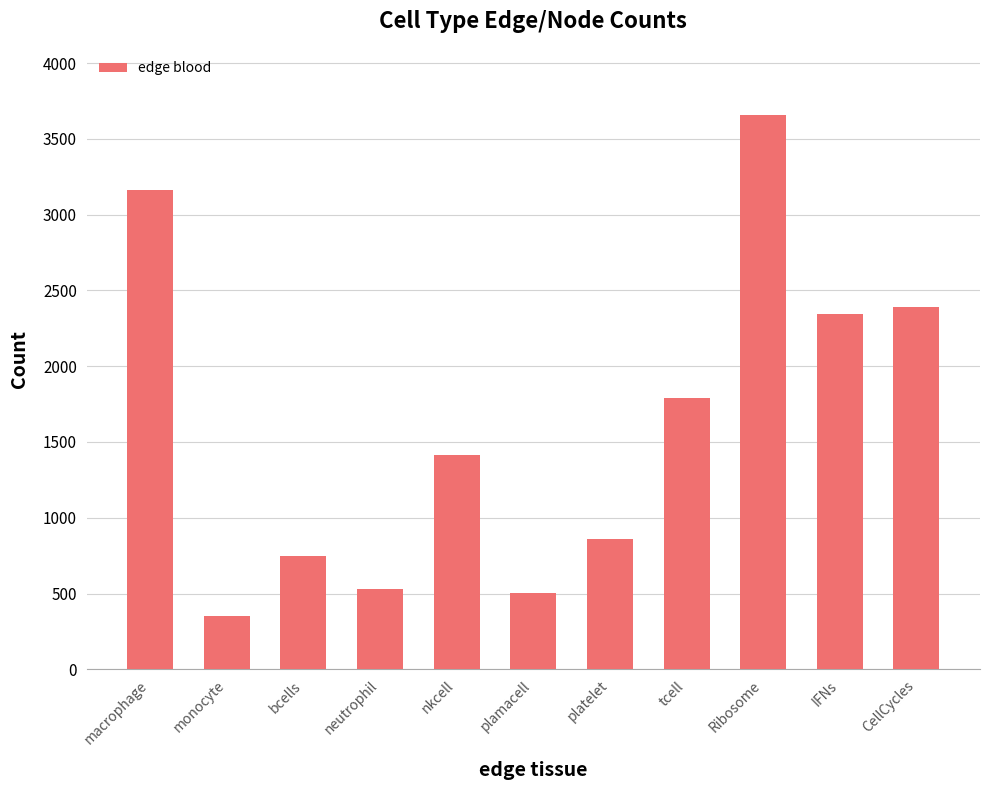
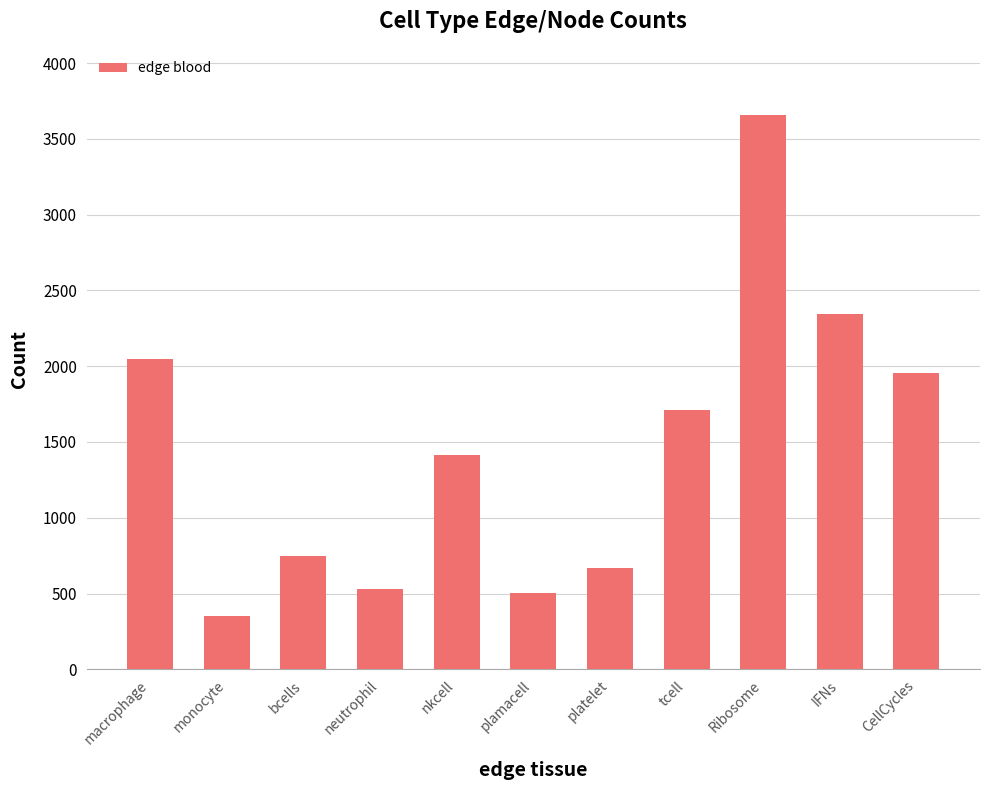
  {
-   "macrophage": 3160,
+   "macrophage": 2050,
    "monocyte": 350,
    "bcells": 750,
    "neutrophil": 530,
    "nkcell": 1410,
    "plamacell": 510,
-   "platelet": 860,
-   "tcell": 1790,
+   "platelet": 670,
+   "tcell": 1710,
    "Ribosome": 3660,
    "IFNs": 2350,
-   "CellCycles": 2390
+   "CellCycles": 1950
  }
